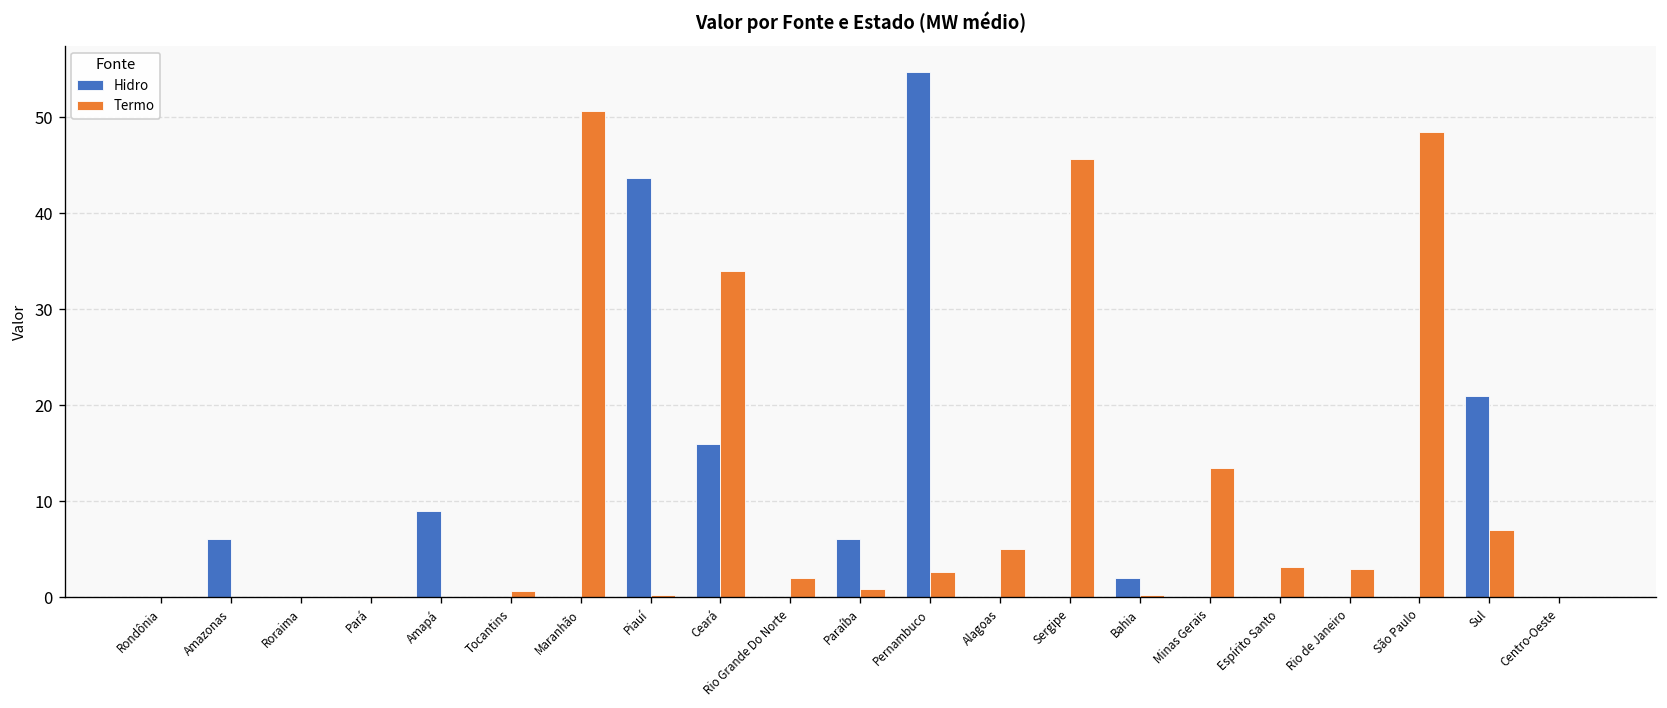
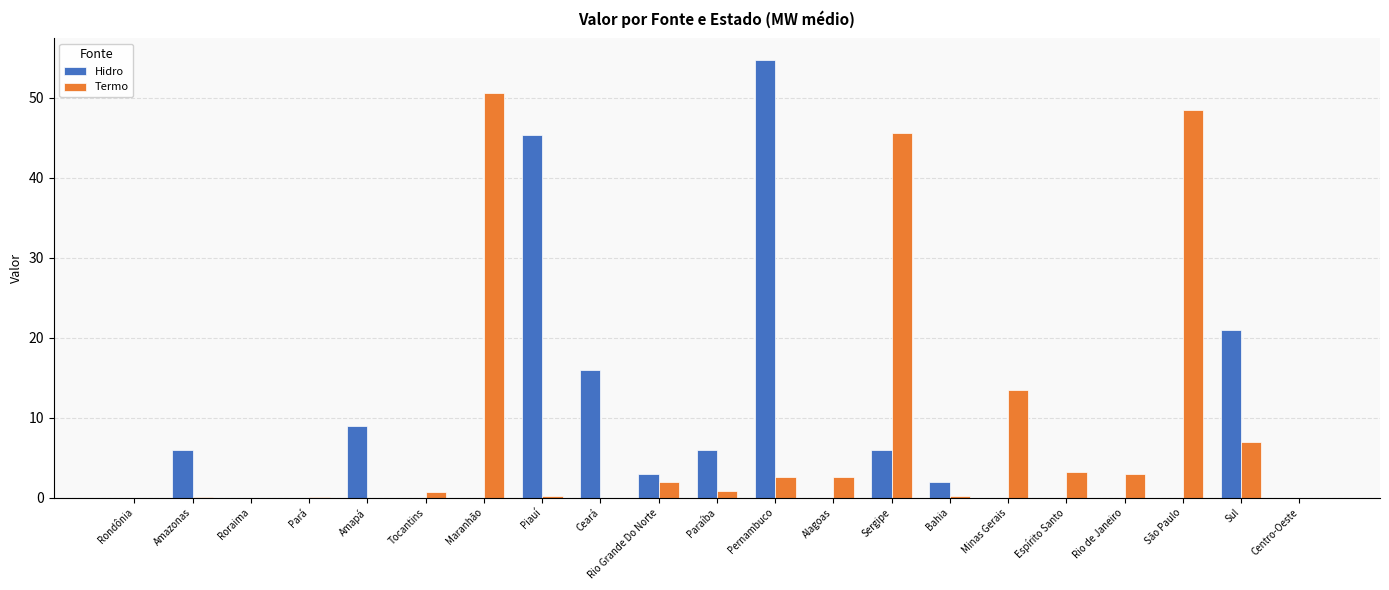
  {
    "Hidro": {
      "Rondônia": 0,
      "Amazonas": 6,
      "Roraima": 0,
      "Pará": 0,
      "Amapá": 9,
      "Tocantins": 0,
      "Maranhão": 0,
-     "Piauí": 44,
+     "Piauí": 45,
      "Ceará": 16,
-     "Rio Grande Do Norte": 0,
+     "Rio Grande Do Norte": 3,
      "Paraíba": 6,
      "Pernambuco": 55,
      "Alagoas": 0,
-     "Sergipe": 0,
+     "Sergipe": 6,
      "Bahia": 2,
      "Minas Gerais": 0,
      "Espírito Santo": 0,
      "Rio de Janeiro": 0,
      "São Paulo": 0,
      "Sul": 21,
      "Centro-Oeste": 0
    },
    "Termo": {
      "Rondônia": 0,
      "Roraima": 0,
      "Amapá": 0,
      "Tocantins": 1,
      "Maranhão": 51,
-     "Ceará": 34,
+     "Ceará": 0,
      "Rio Grande Do Norte": 2,
      "Paraíba": 1,
      "Pernambuco": 3,
-     "Alagoas": 5,
+     "Alagoas": 3,
      "Sergipe": 46,
      "Minas Gerais": 13,
      "Espírito Santo": 3,
      "Rio de Janeiro": 3,
      "São Paulo": 48,
      "Sul": 7,
      "Centro-Oeste": 0
    }
  }
